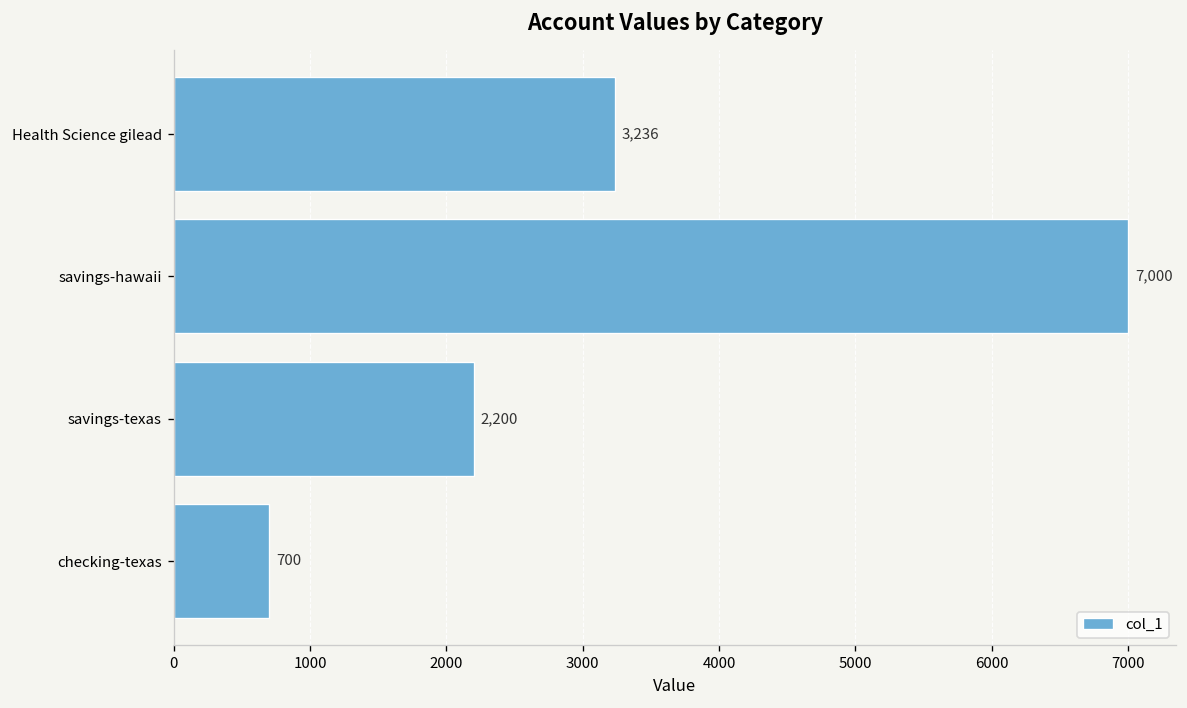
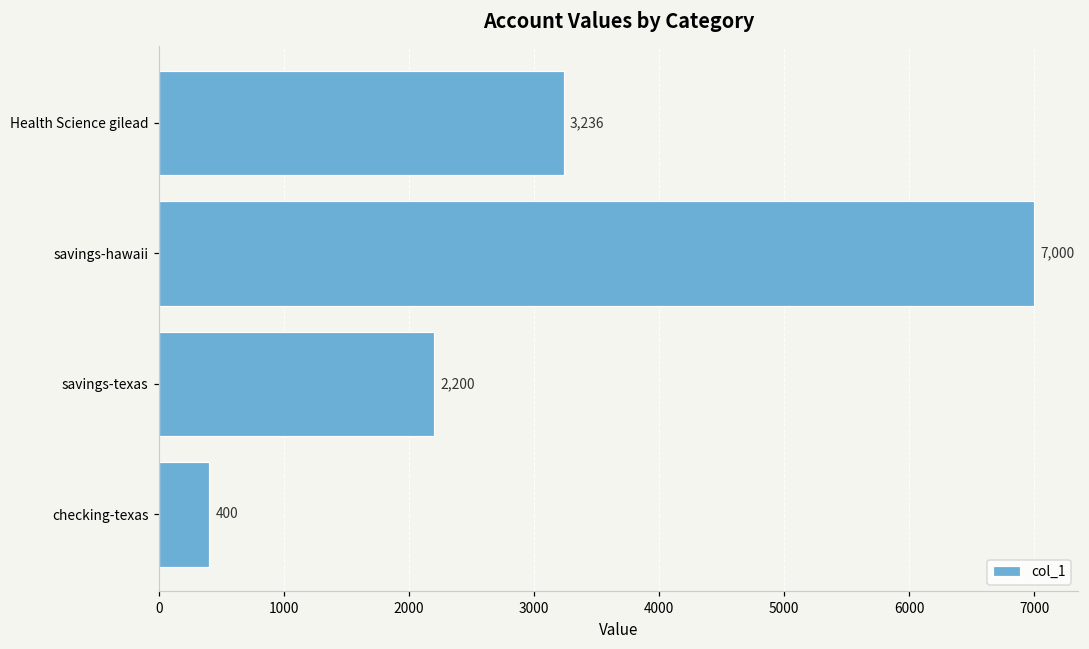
  {
    "Health Science gilead": "3,236",
    "savings-hawaii": "7,000",
    "savings-texas": "2,200",
-   "checking-texas": "700"
+   "checking-texas": "400"
  }
